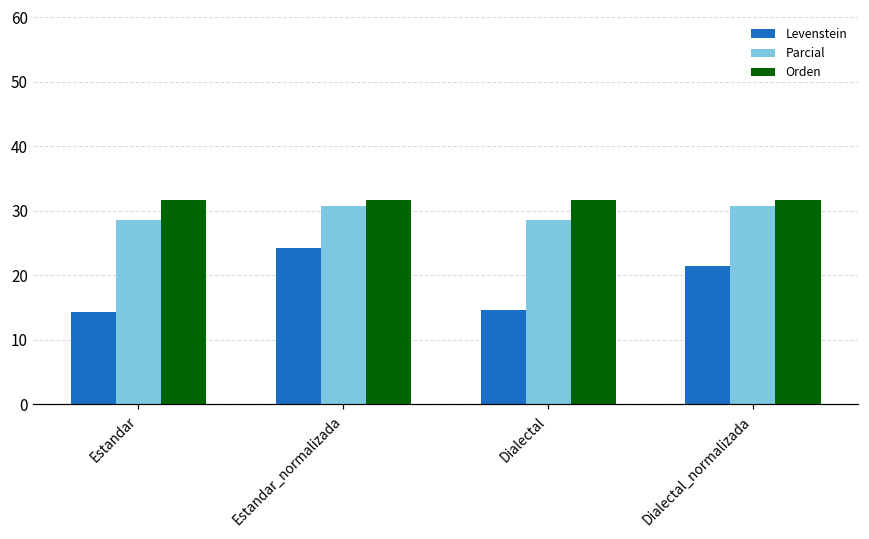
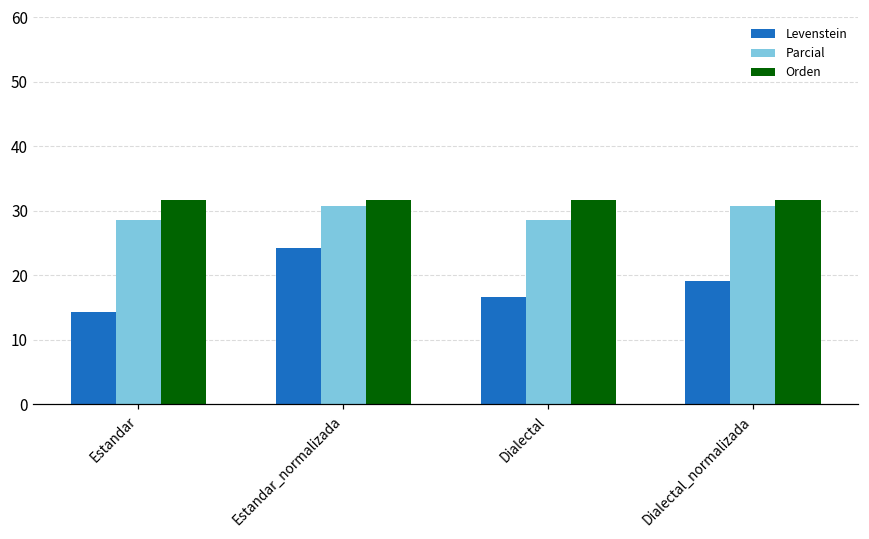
  {
    "Levenstein": {
      "Estandar": 14,
      "Estandar_normalizada": 24,
-     "Dialectal": 15,
-     "Dialectal_normalizada": 21
+     "Dialectal": 17,
+     "Dialectal_normalizada": 19
    },
    "Parcial": {
      "Estandar": 29,
      "Estandar_normalizada": 31,
      "Dialectal": 29,
      "Dialectal_normalizada": 31
    },
    "Orden": {
      "Estandar": 32,
      "Estandar_normalizada": 32,
      "Dialectal": 32,
      "Dialectal_normalizada": 32
    }
  }
